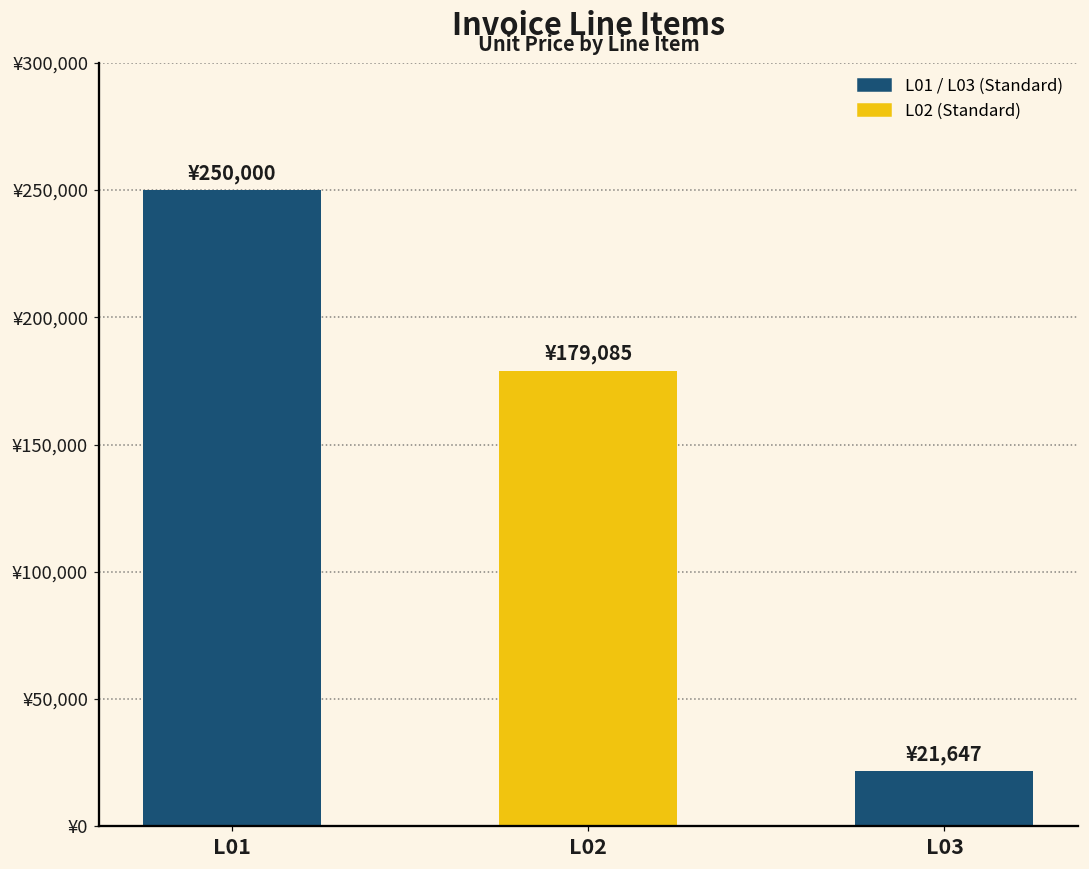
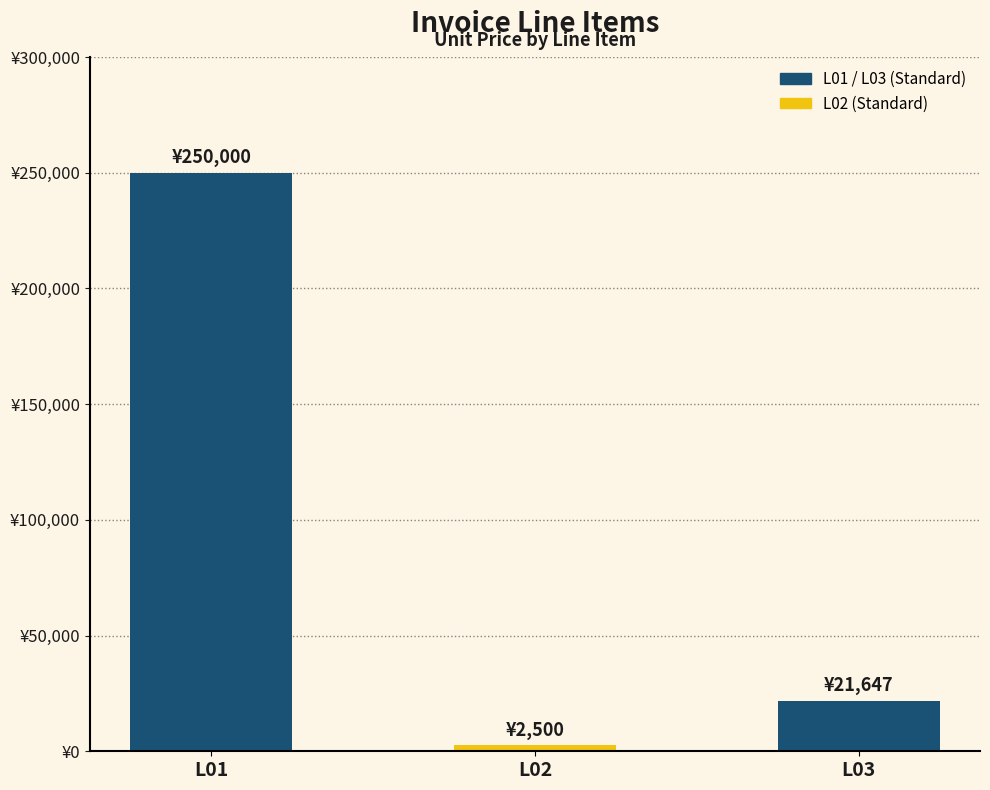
  {
    "L01": "¥250,000",
-   "L02": "¥179,085",
+   "L02": "¥2,500",
    "L03": "¥21,647"
  }
